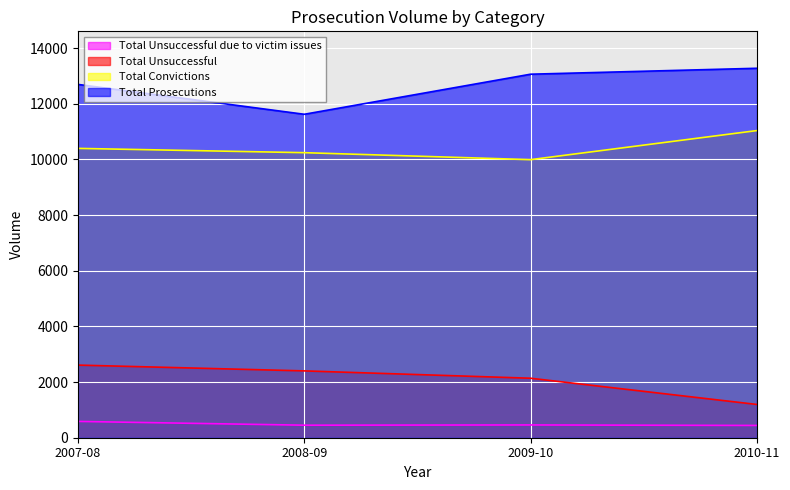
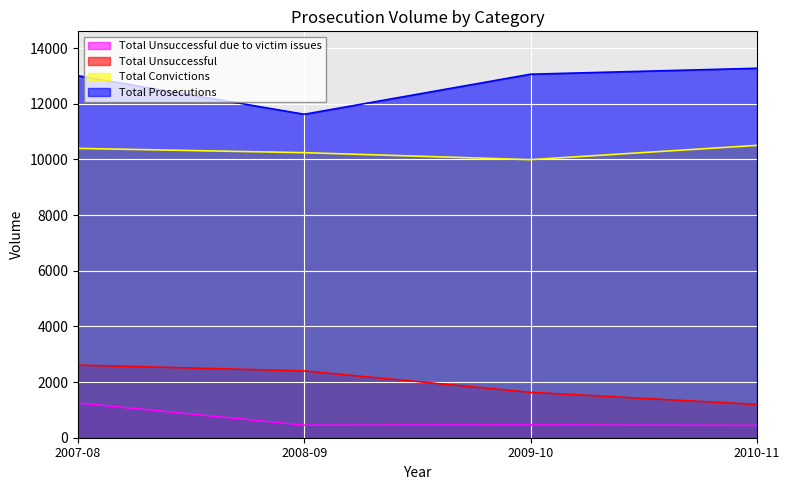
  {
    "Total Unsuccessful due to victim issues": {
-     "2007-08": 600,
+     "2007-08": 1200,
      "2008-09": 500,
      "2009-10": 500,
      "2010-11": 400
    },
    "Total Unsuccessful": {
      "2007-08": 2600,
      "2008-09": 2400,
-     "2009-10": 2100,
+     "2009-10": 1600,
      "2010-11": 1200
    },
    "Total Convictions": {
      "2007-08": 10400,
      "2008-09": 10200,
      "2009-10": 10000,
-     "2010-11": 11000
+     "2010-11": 10500
    },
    "Total Prosecutions": {
-     "2007-08": 12700,
+     "2007-08": 13000,
      "2008-09": 11600,
      "2009-10": 13100,
      "2010-11": 13300
    }
  }
